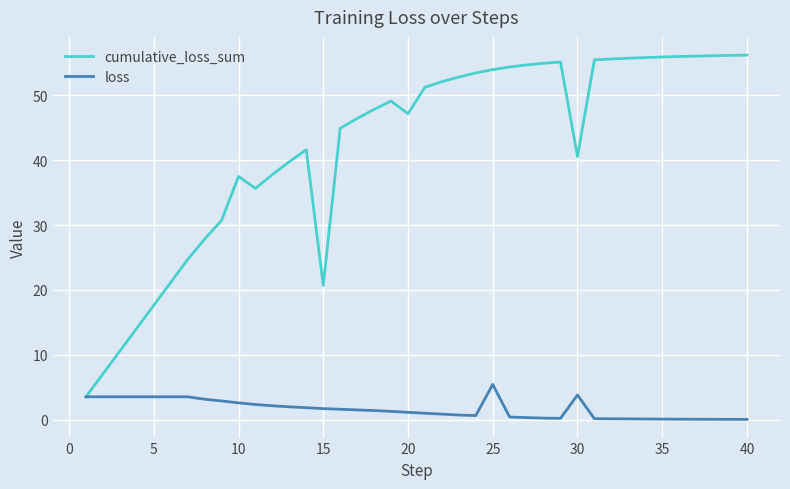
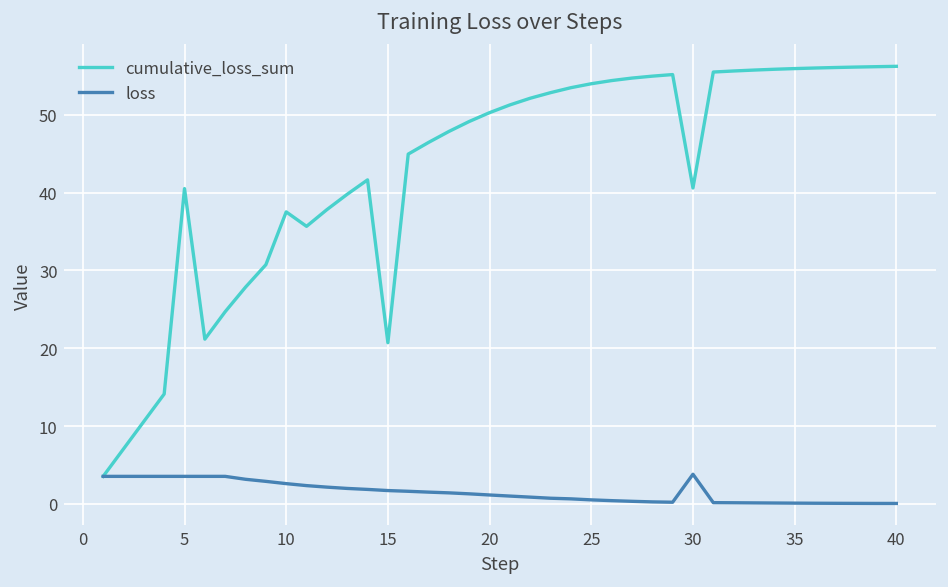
  {
    "cumulative_loss_sum": {
-     "5": 18,
+     "5": 41,
      "10": 38,
      "15": 21,
-     "20": 47,
+     "20": 50,
      "25": 54,
      "30": 41,
      "35": 56,
      "40": 56
    },
    "loss": {
      "5": 4,
      "10": 3,
      "15": 2,
      "20": 1,
-     "25": 5,
+     "25": 1,
      "30": 4,
      "35": 0,
      "40": 0
    }
  }
